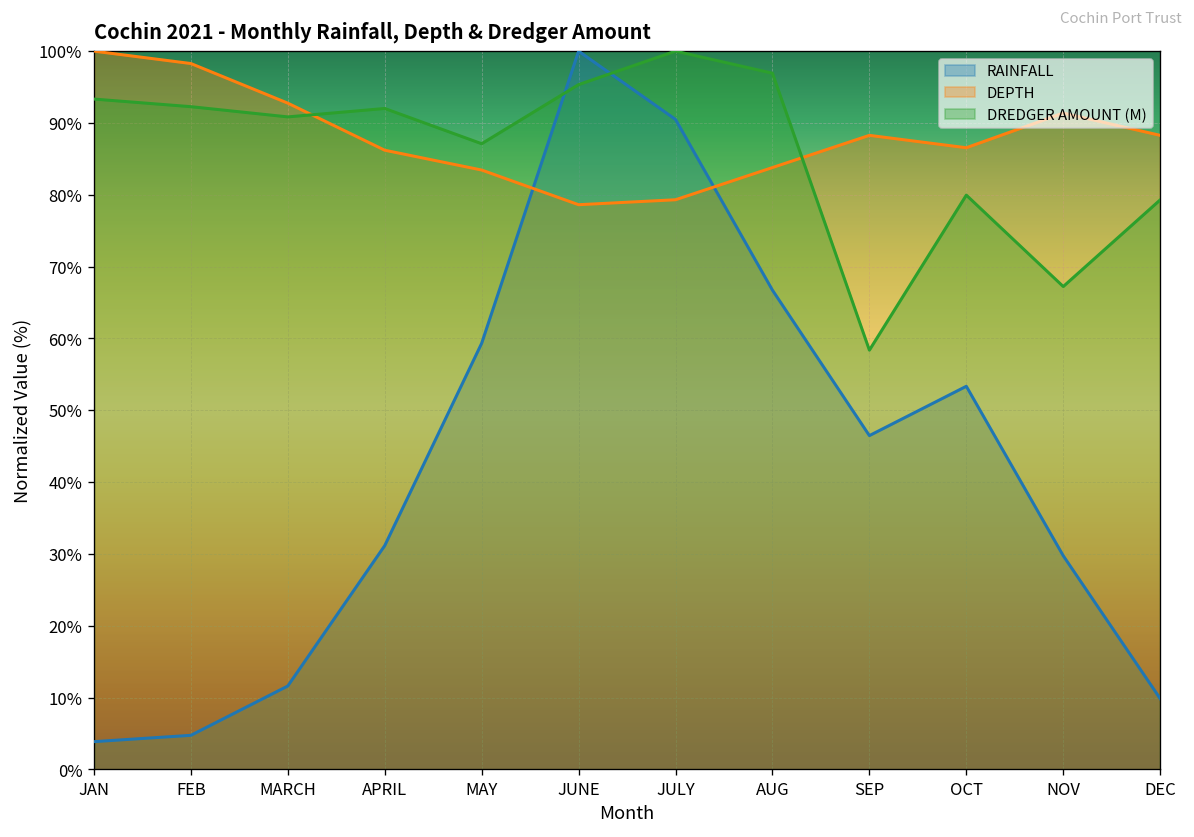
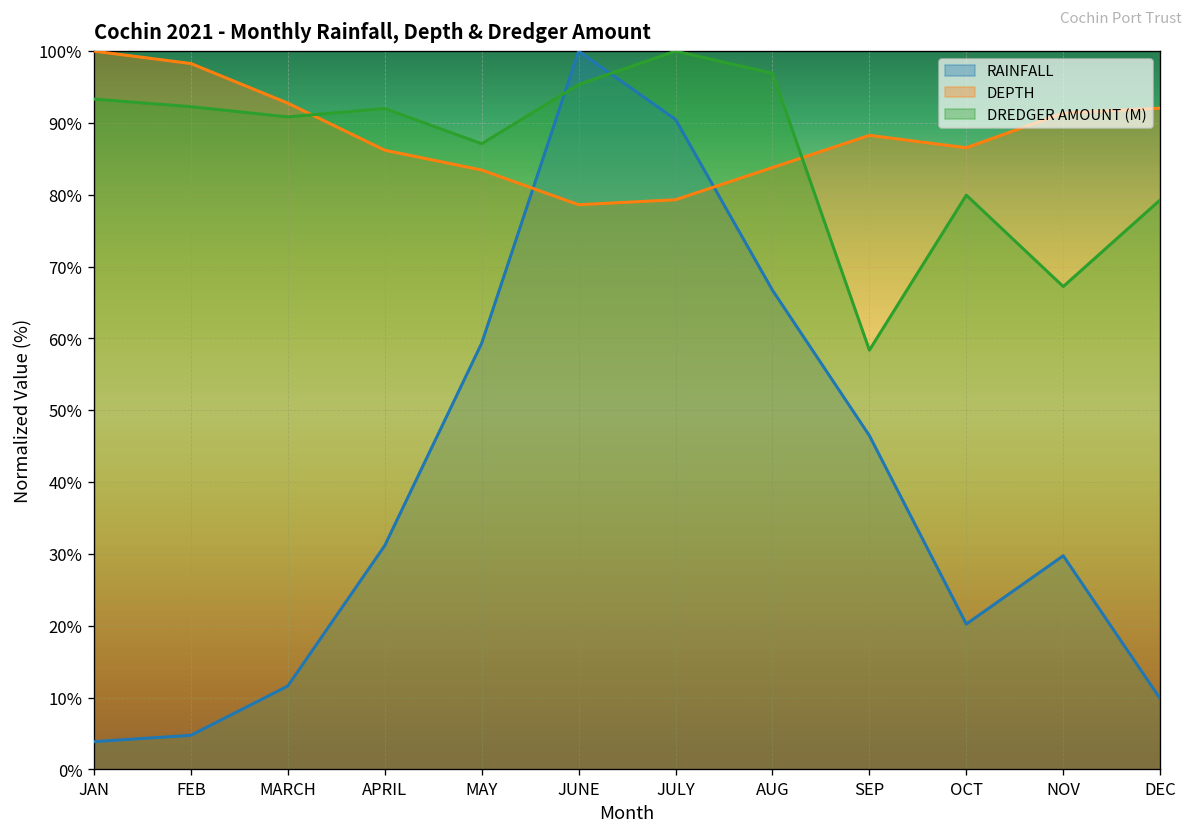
  {
    "RAINFALL": {
      "JAN": "4%",
      "FEB": "5%",
      "MARCH": "12%",
      "APRIL": "31%",
      "MAY": "59%",
      "JUNE": "100%",
      "JULY": "90%",
      "AUG": "67%",
      "SEP": "46%",
-     "OCT": "53%",
+     "OCT": "20%",
      "NOV": "30%",
      "DEC": "10%"
    },
    "DEPTH": {
      "JAN": "100%",
      "FEB": "98%",
      "MARCH": "93%",
      "APRIL": "86%",
      "MAY": "83%",
      "JUNE": "79%",
      "JULY": "79%",
      "AUG": "84%",
      "SEP": "88%",
      "OCT": "87%",
-     "DEC": "88%"
+     "DEC": "92%"
    },
    "DREDGER AMOUNT (M)": {
      "JAN": "93%",
      "FEB": "92%",
      "MARCH": "91%",
      "APRIL": "92%",
      "MAY": "87%",
      "JUNE": "95%",
      "JULY": "100%",
      "AUG": "97%",
      "SEP": "58%",
      "OCT": "80%",
      "NOV": "67%",
      "DEC": "79%"
    }
  }
